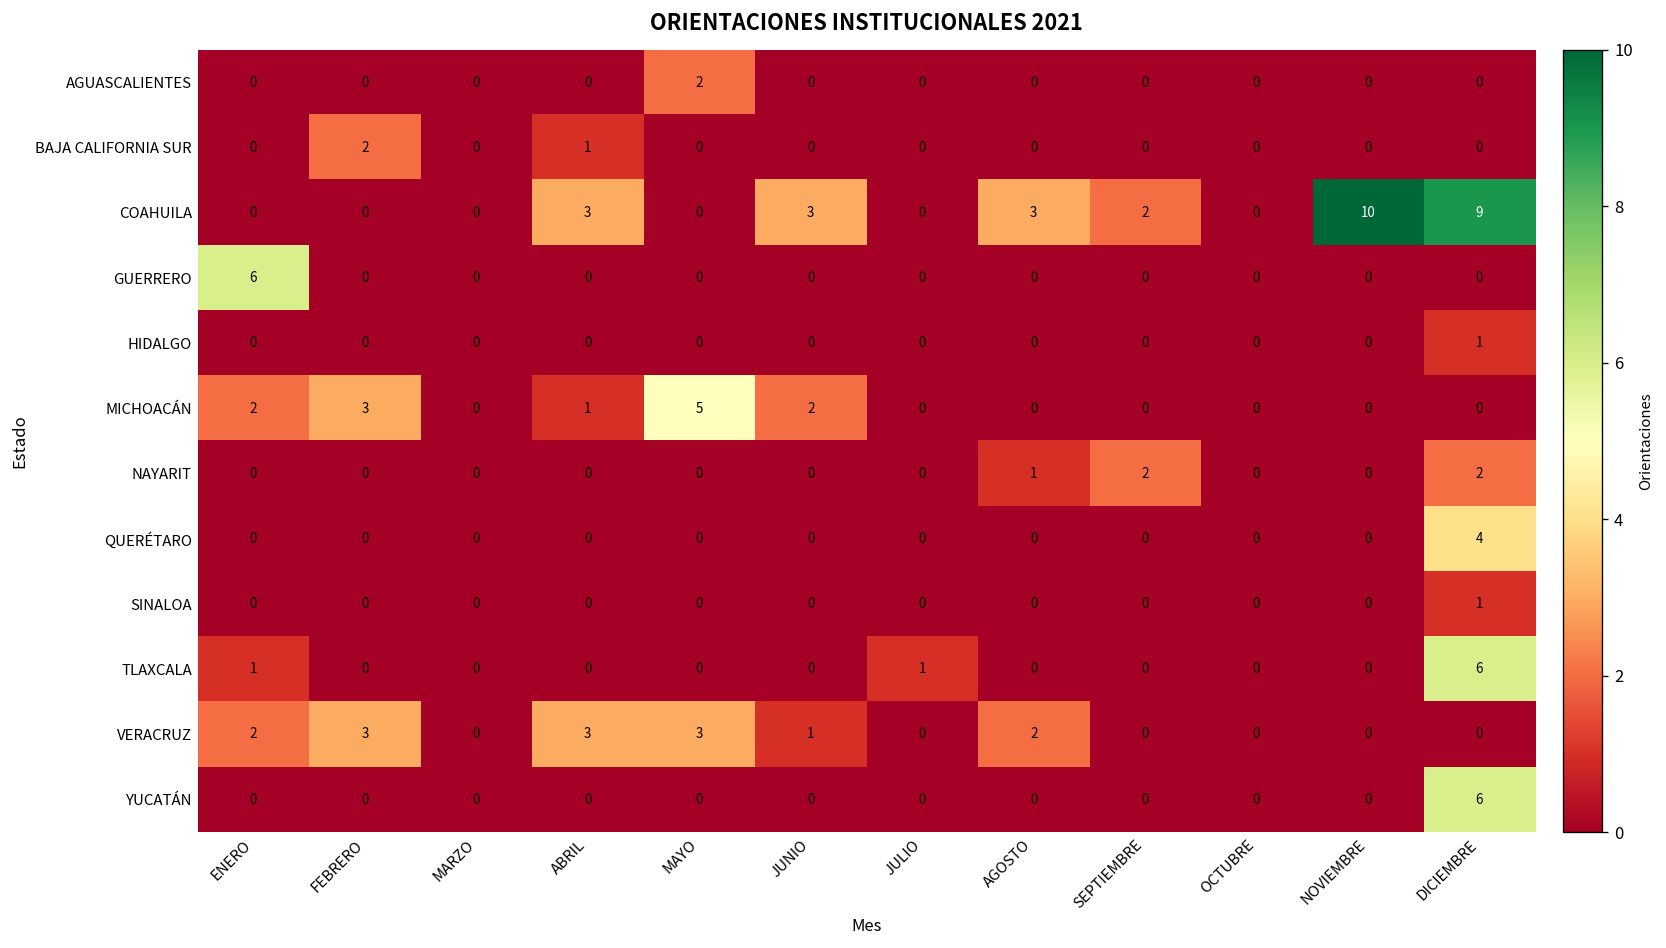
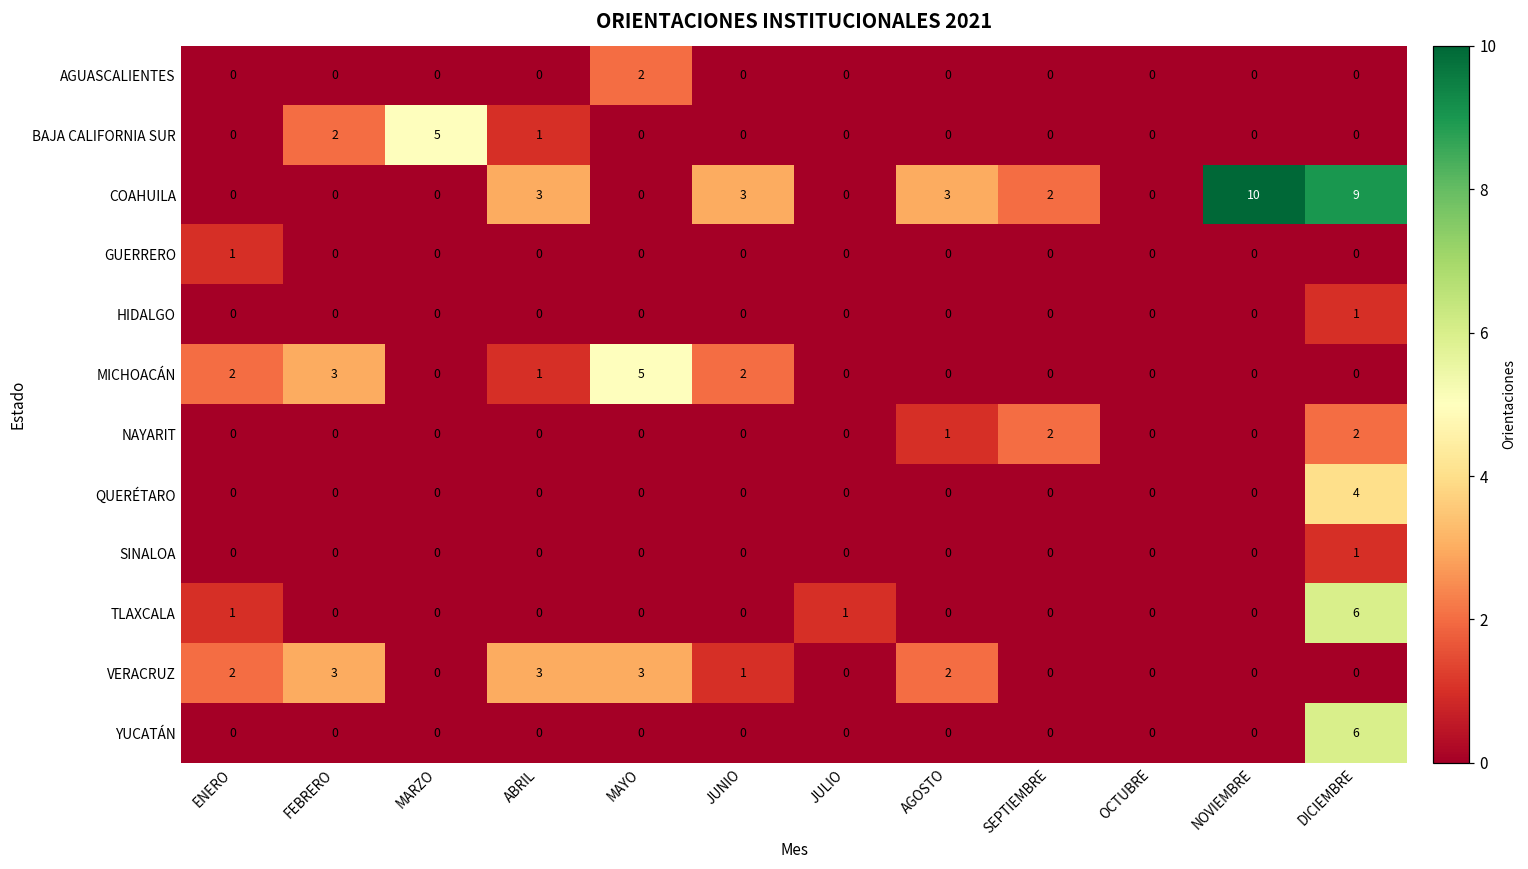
  {
    "AGUASCALIENTES": {
      "ENERO": 0,
      "FEBRERO": 0,
      "MARZO": 0,
      "ABRIL": 0,
      "MAYO": 2,
      "JUNIO": 0,
      "JULIO": 0,
      "AGOSTO": 0,
      "SEPTIEMBRE": 0,
      "OCTUBRE": 0,
      "NOVIEMBRE": 0,
      "DICIEMBRE": 0
    },
    "BAJA CALIFORNIA SUR": {
      "ENERO": 0,
      "FEBRERO": 2,
-     "MARZO": 0,
+     "MARZO": 5,
      "ABRIL": 1,
      "MAYO": 0,
      "JUNIO": 0,
      "JULIO": 0,
      "AGOSTO": 0,
      "SEPTIEMBRE": 0,
      "OCTUBRE": 0,
      "NOVIEMBRE": 0,
      "DICIEMBRE": 0
    },
    "COAHUILA": {
      "ENERO": 0,
      "FEBRERO": 0,
      "MARZO": 0,
      "ABRIL": 3,
      "MAYO": 0,
      "JUNIO": 3,
      "JULIO": 0,
      "AGOSTO": 3,
      "SEPTIEMBRE": 2,
      "OCTUBRE": 0,
      "NOVIEMBRE": 10,
      "DICIEMBRE": 9
    },
    "GUERRERO": {
-     "ENERO": 6,
+     "ENERO": 1,
      "FEBRERO": 0,
      "MARZO": 0,
      "ABRIL": 0,
      "MAYO": 0,
      "JUNIO": 0,
      "JULIO": 0,
      "AGOSTO": 0,
      "SEPTIEMBRE": 0,
      "OCTUBRE": 0,
      "NOVIEMBRE": 0,
      "DICIEMBRE": 0
    },
    "HIDALGO": {
      "ENERO": 0,
      "FEBRERO": 0,
      "MARZO": 0,
      "ABRIL": 0,
      "MAYO": 0,
      "JUNIO": 0,
      "JULIO": 0,
      "AGOSTO": 0,
      "SEPTIEMBRE": 0,
      "OCTUBRE": 0,
      "NOVIEMBRE": 0,
      "DICIEMBRE": 1
    },
    "MICHOACÁN": {
      "ENERO": 2,
      "FEBRERO": 3,
      "MARZO": 0,
      "ABRIL": 1,
      "MAYO": 5,
      "JUNIO": 2,
      "JULIO": 0,
      "AGOSTO": 0,
      "SEPTIEMBRE": 0,
      "OCTUBRE": 0,
      "NOVIEMBRE": 0,
      "DICIEMBRE": 0
    },
    "NAYARIT": {
      "ENERO": 0,
      "FEBRERO": 0,
      "MARZO": 0,
      "ABRIL": 0,
      "MAYO": 0,
      "JUNIO": 0,
      "JULIO": 0,
      "AGOSTO": 1,
      "SEPTIEMBRE": 2,
      "OCTUBRE": 0,
      "NOVIEMBRE": 0,
      "DICIEMBRE": 2
    },
    "QUERÉTARO": {
      "ENERO": 0,
      "FEBRERO": 0,
      "MARZO": 0,
      "ABRIL": 0,
      "MAYO": 0,
      "JUNIO": 0,
      "JULIO": 0,
      "AGOSTO": 0,
      "SEPTIEMBRE": 0,
      "OCTUBRE": 0,
      "NOVIEMBRE": 0,
      "DICIEMBRE": 4
    },
    "SINALOA": {
      "ENERO": 0,
      "FEBRERO": 0,
      "MARZO": 0,
      "ABRIL": 0,
      "MAYO": 0,
      "JUNIO": 0,
      "JULIO": 0,
      "AGOSTO": 0,
      "SEPTIEMBRE": 0,
      "OCTUBRE": 0,
      "NOVIEMBRE": 0,
      "DICIEMBRE": 1
    },
    "TLAXCALA": {
      "ENERO": 1,
      "FEBRERO": 0,
      "MARZO": 0,
      "ABRIL": 0,
      "MAYO": 0,
      "JUNIO": 0,
      "JULIO": 1,
      "AGOSTO": 0,
      "SEPTIEMBRE": 0,
      "OCTUBRE": 0,
      "NOVIEMBRE": 0,
      "DICIEMBRE": 6
    },
    "VERACRUZ": {
      "ENERO": 2,
      "FEBRERO": 3,
      "MARZO": 0,
      "ABRIL": 3,
      "MAYO": 3,
      "JUNIO": 1,
      "JULIO": 0,
      "AGOSTO": 2,
      "SEPTIEMBRE": 0,
      "OCTUBRE": 0,
      "NOVIEMBRE": 0,
      "DICIEMBRE": 0
    },
    "YUCATÁN": {
      "ENERO": 0,
      "FEBRERO": 0,
      "MARZO": 0,
      "ABRIL": 0,
      "MAYO": 0,
      "JUNIO": 0,
      "JULIO": 0,
      "AGOSTO": 0,
      "SEPTIEMBRE": 0,
      "OCTUBRE": 0,
      "NOVIEMBRE": 0,
      "DICIEMBRE": 6
    }
  }
